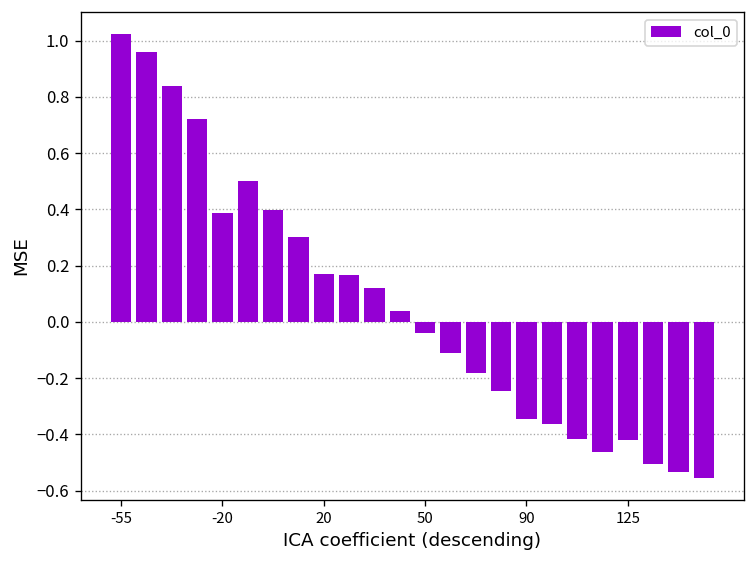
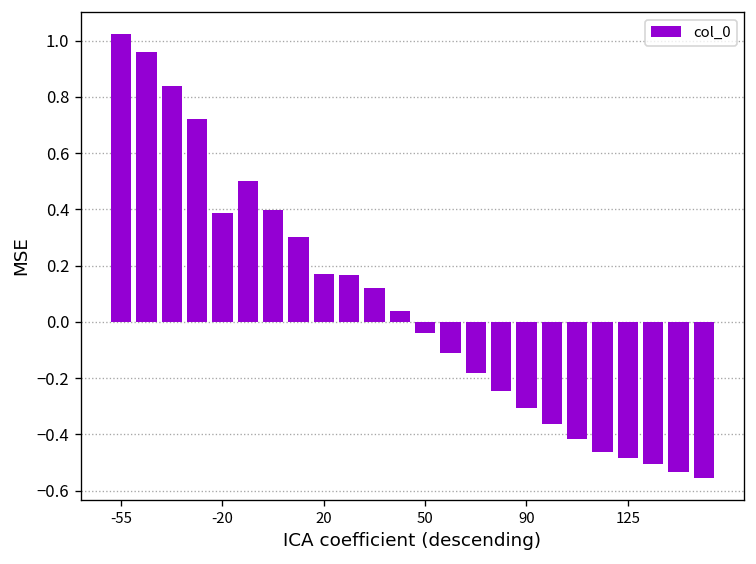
  {
    "-55": 1.02,
    "-20": 0.39,
    "20": 0.17,
    "50": -0.04,
-   "90": -0.35,
-   "125": -0.42
+   "90": -0.31,
+   "125": -0.49
  }
